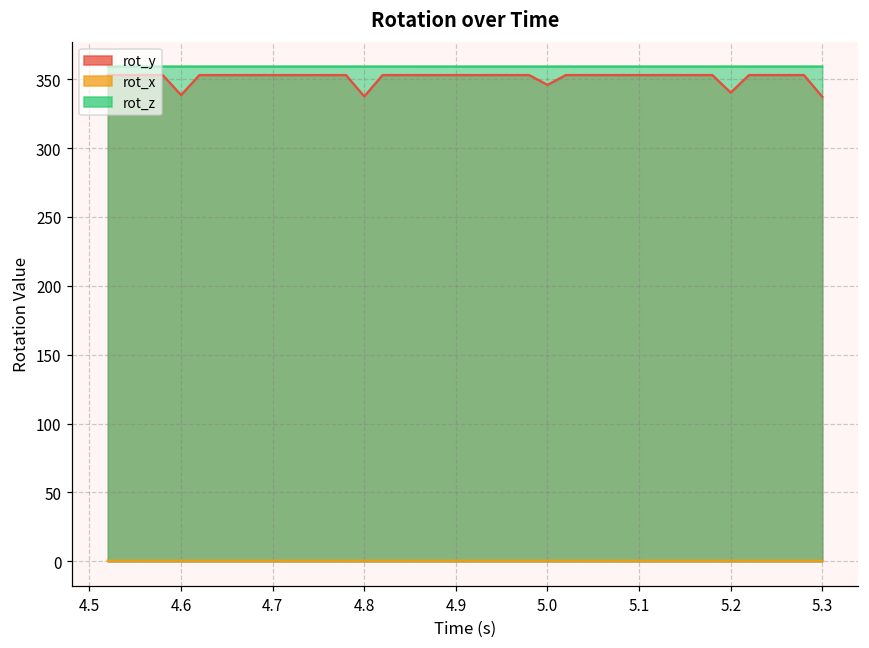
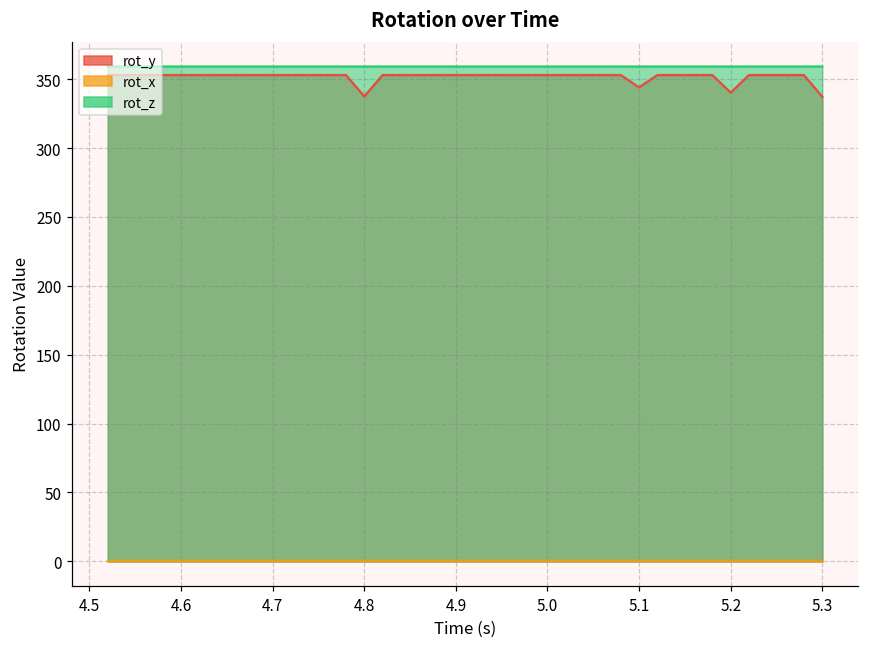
  {
    "rot_y": {
-     "4.6": 338,
+     "4.6": 353,
      "4.7": 353,
      "4.8": 338,
      "4.9": 353,
-     "5.0": 346,
-     "5.1": 353,
+     "5.0": 353,
+     "5.1": 344,
      "5.2": 340,
      "5.3": 337
    },
    "rot_x": {
      "4.6": 0,
      "4.7": 0,
      "4.8": 0,
      "4.9": 0,
      "5.0": 0,
      "5.1": 0,
      "5.2": 0,
      "5.3": 0
    },
    "rot_z": {
      "4.6": 359,
      "4.7": 359,
      "4.8": 359,
      "4.9": 359,
      "5.0": 359,
      "5.1": 359,
      "5.2": 359,
      "5.3": 359
    }
  }
